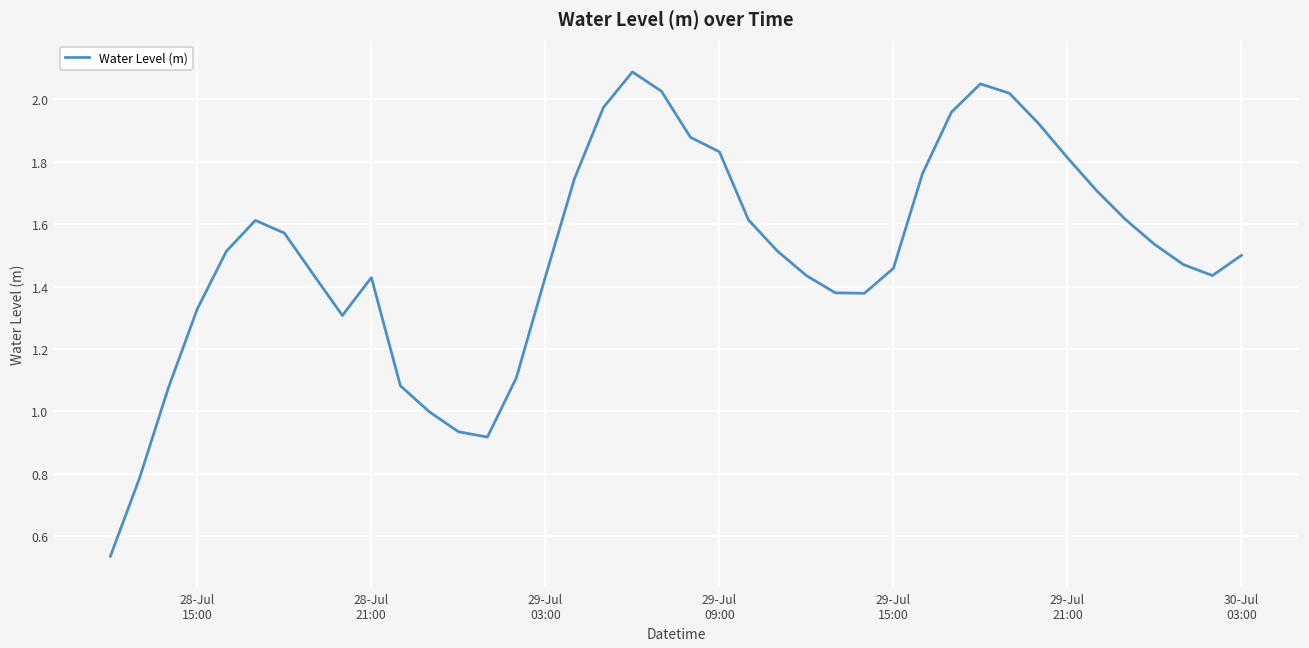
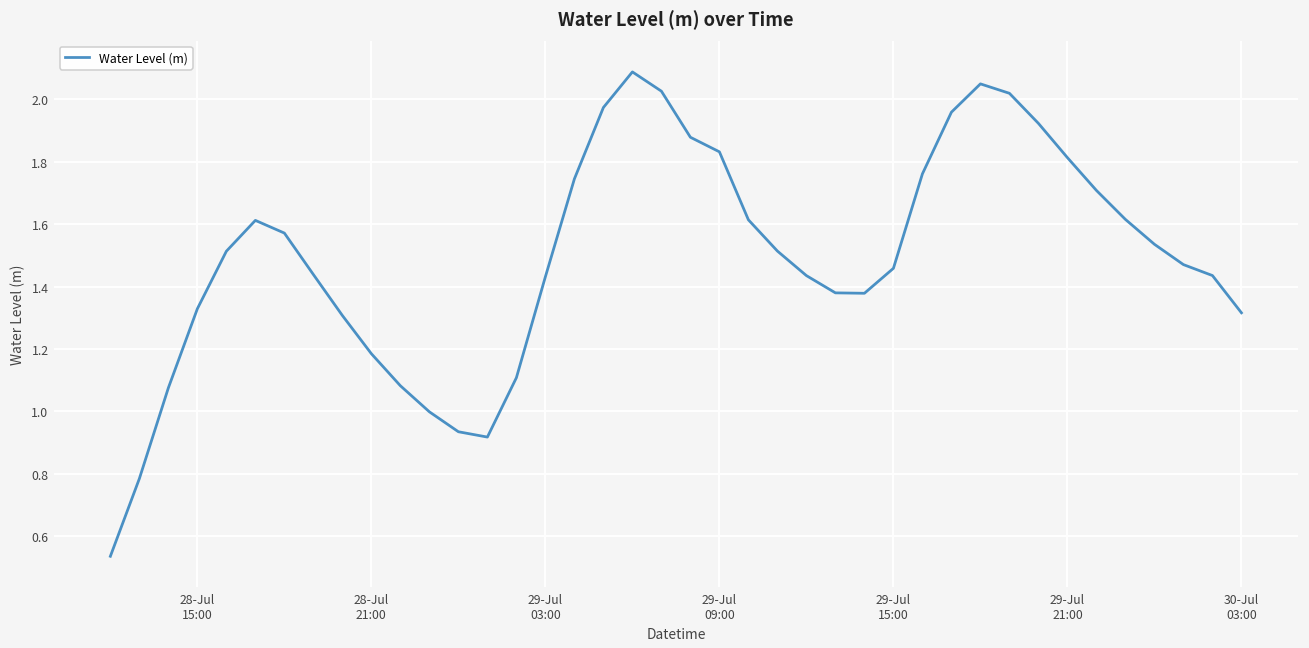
  {
    "28-Jul 15:00": 1.33,
-   "28-Jul 21:00": 1.43,
+   "28-Jul 21:00": 1.18,
    "29-Jul 03:00": 1.43,
    "29-Jul 09:00": 1.83,
    "29-Jul 15:00": 1.46,
    "29-Jul 21:00": 1.81,
-   "30-Jul 03:00": 1.50
+   "30-Jul 03:00": 1.32
  }
